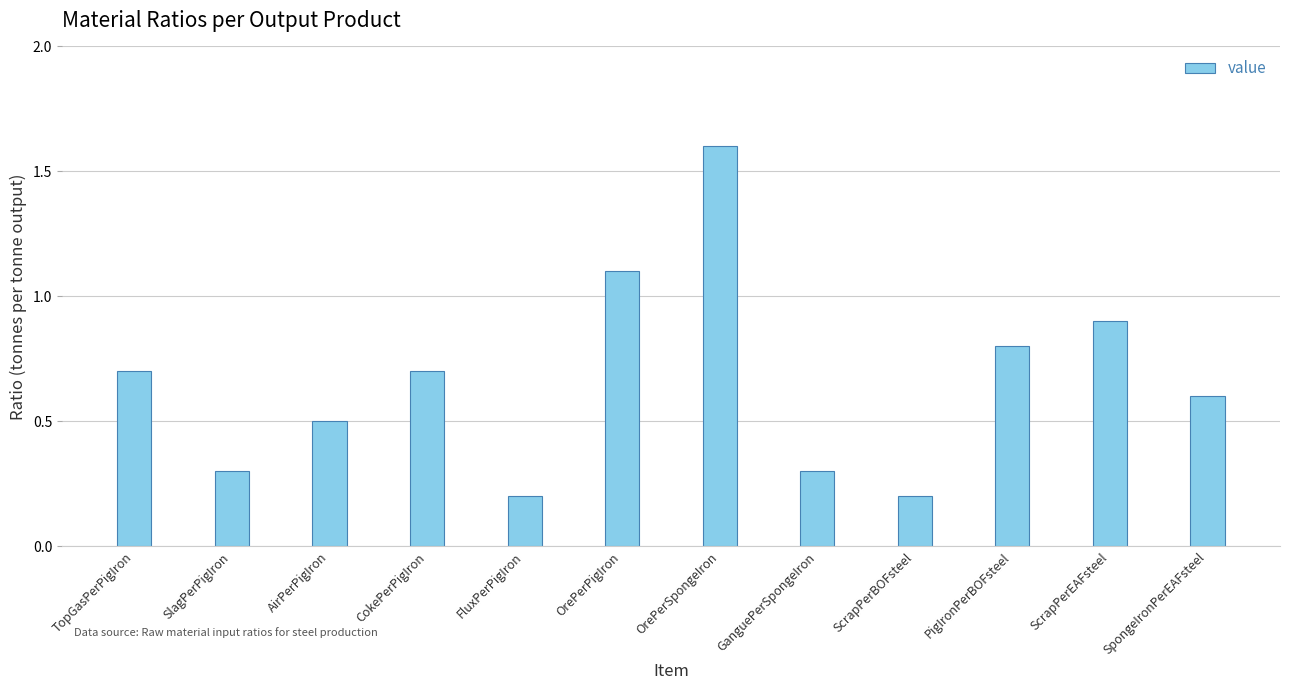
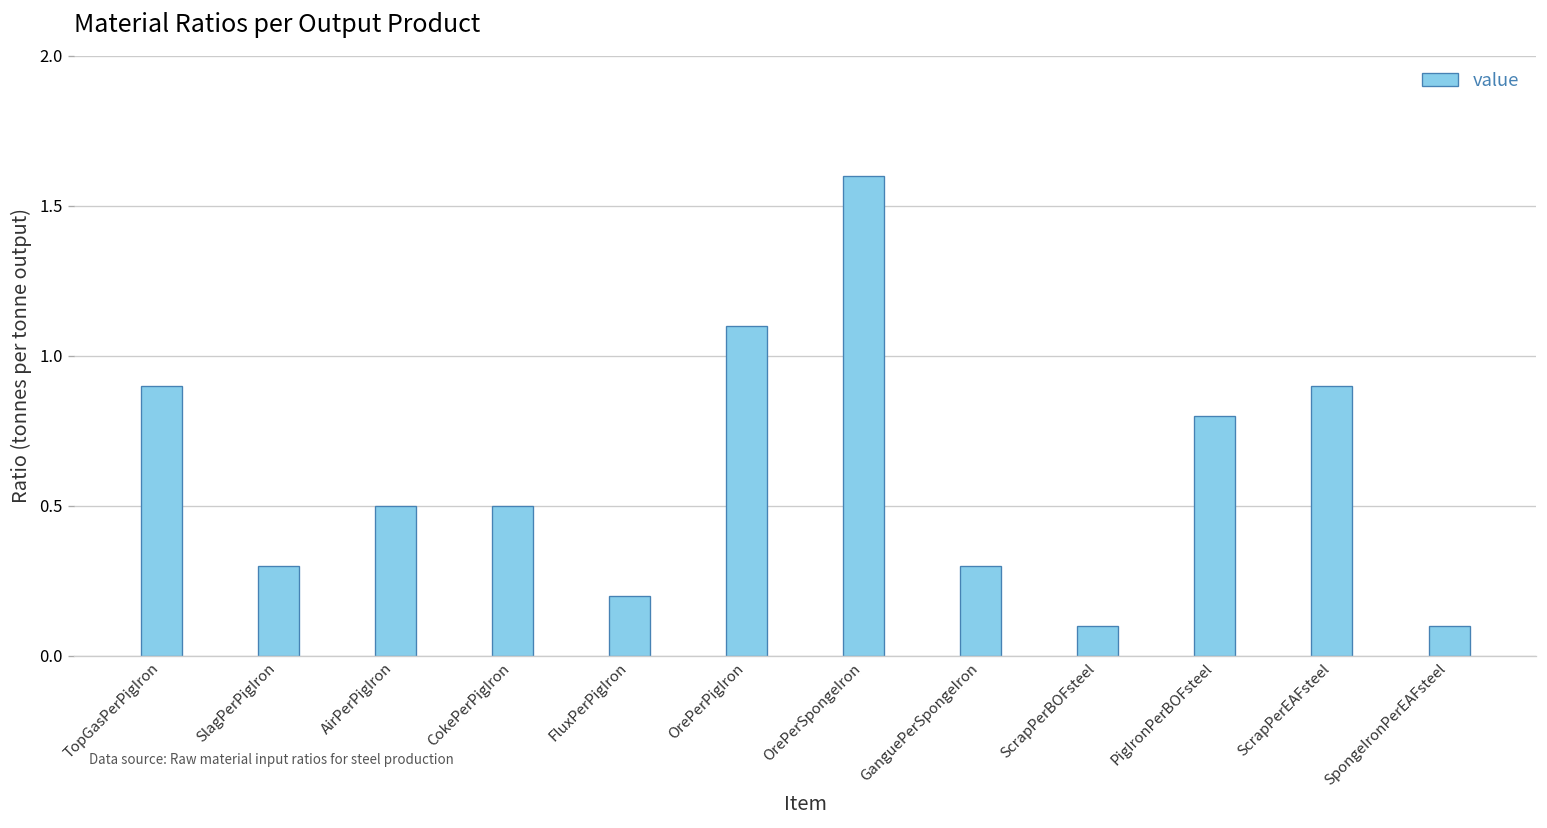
  {
-   "TopGasPerPigIron": 0.7,
+   "TopGasPerPigIron": 0.9,
    "SlagPerPigIron": 0.3,
    "AirPerPigIron": 0.5,
-   "CokePerPigIron": 0.7,
+   "CokePerPigIron": 0.5,
    "FluxPerPigIron": 0.2,
    "OrePerPigIron": 1.1,
    "OrePerSpongeIron": 1.6,
    "GanguePerSpongeIron": 0.3,
-   "ScrapPerBOFsteel": 0.2,
+   "ScrapPerBOFsteel": 0.1,
    "PigIronPerBOFsteel": 0.8,
    "ScrapPerEAFsteel": 0.9,
-   "SpongeIronPerEAFsteel": 0.6
+   "SpongeIronPerEAFsteel": 0.1
  }
